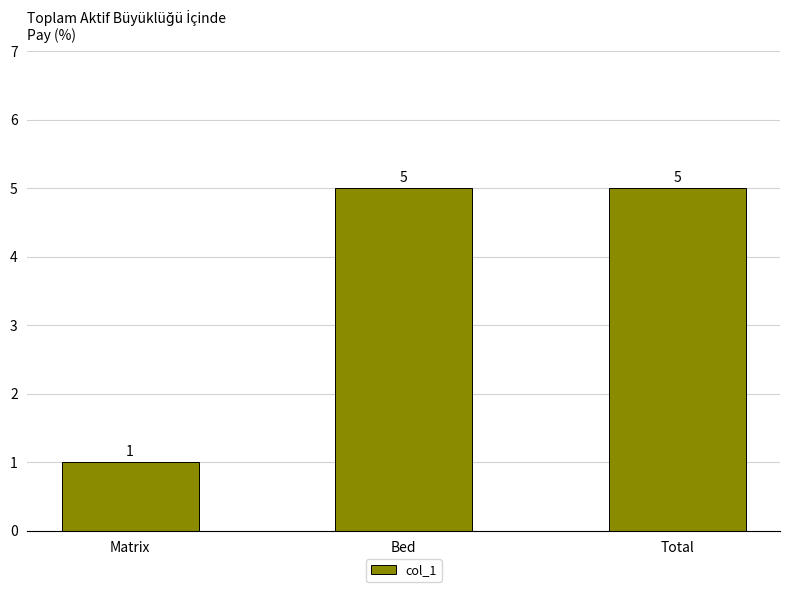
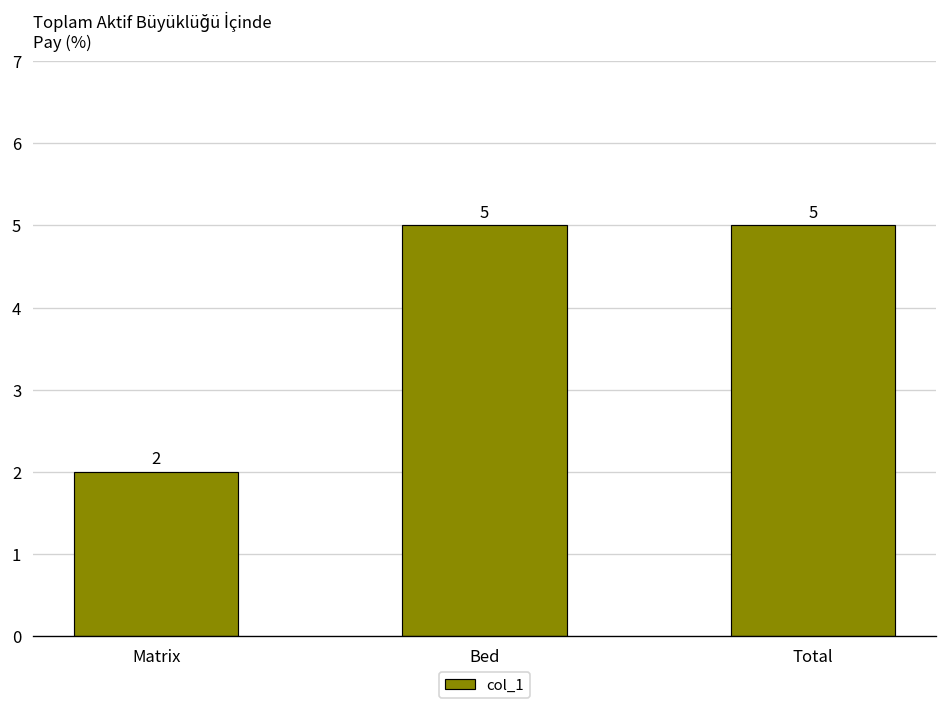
  {
-   "Matrix": 1,
+   "Matrix": 2,
    "Bed": 5,
    "Total": 5
  }
